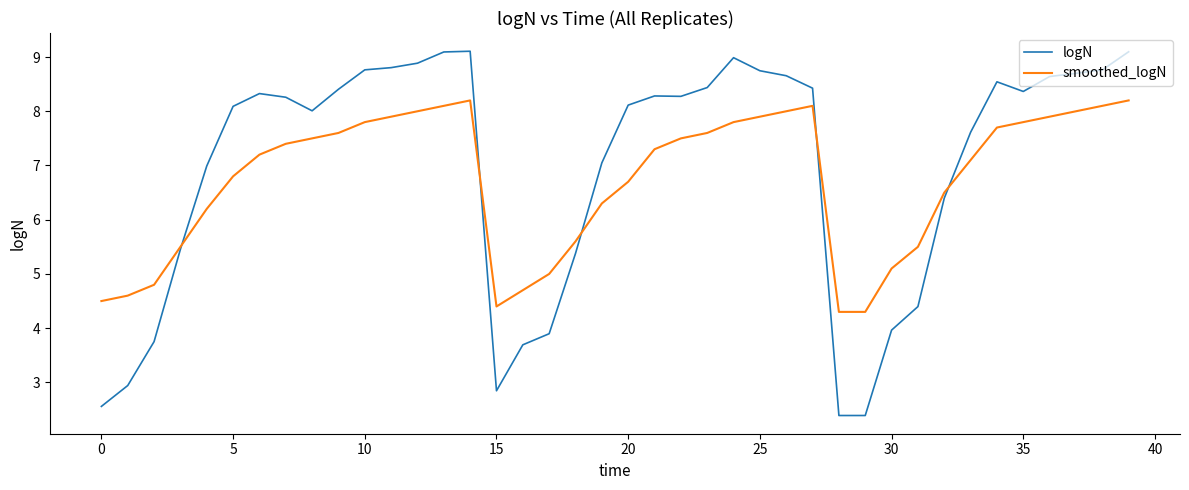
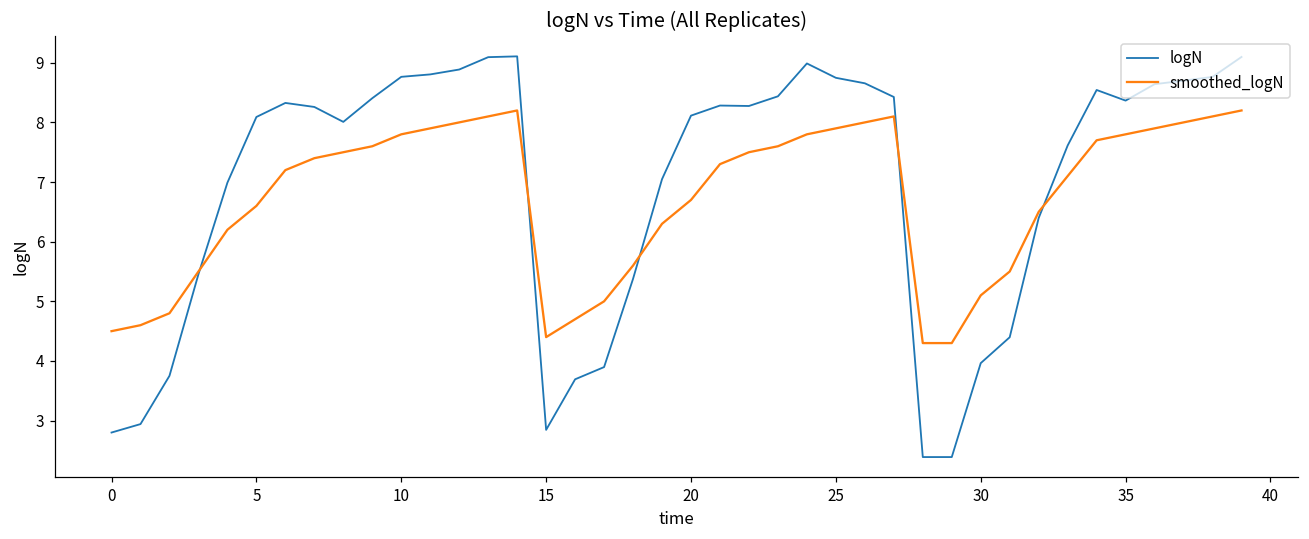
  {
    "logN": {
-     "0": 2.6,
+     "0": 2.8,
      "5": 8.1,
      "10": 8.8,
      "15": 2.8,
      "20": 8.1,
      "25": 8.7,
      "30": 4.0,
      "35": 8.4
    },
    "smoothed_logN": {
      "0": 4.5,
-     "5": 6.8,
+     "5": 6.6,
      "10": 7.8,
      "15": 4.4,
      "20": 6.7,
      "25": 7.9,
      "30": 5.1,
      "35": 7.8
    }
  }
